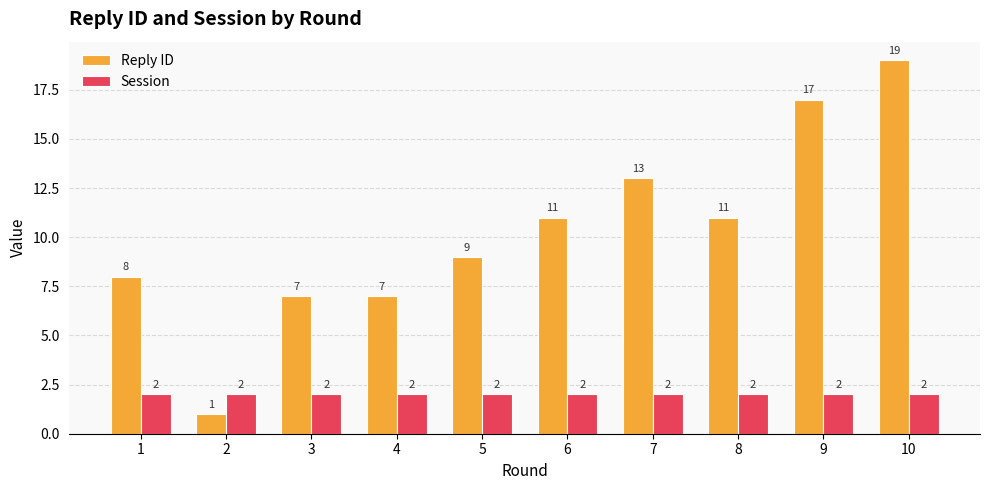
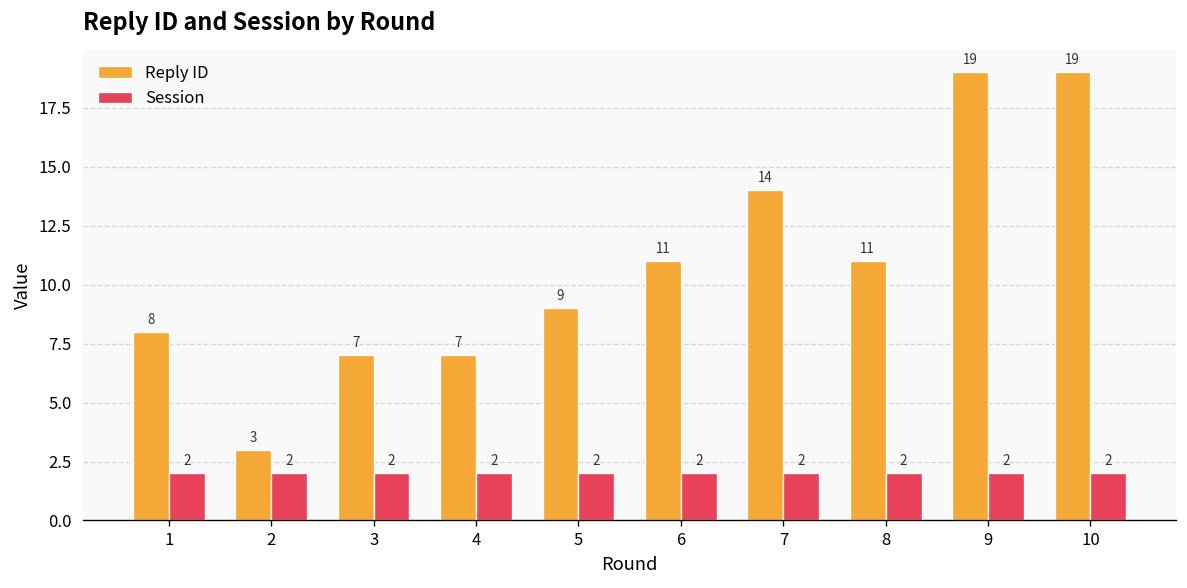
  {
    "Reply ID": {
      "1": 8,
-     "2": 1,
+     "2": 3,
      "3": 7,
      "4": 7,
      "5": 9,
      "6": 11,
-     "7": 13,
+     "7": 14,
      "8": 11,
-     "9": 17,
+     "9": 19,
      "10": 19
    },
    "Session": {
      "1": 2,
      "2": 2,
      "3": 2,
      "4": 2,
      "5": 2,
      "6": 2,
      "7": 2,
      "8": 2,
      "9": 2,
      "10": 2
    }
  }
